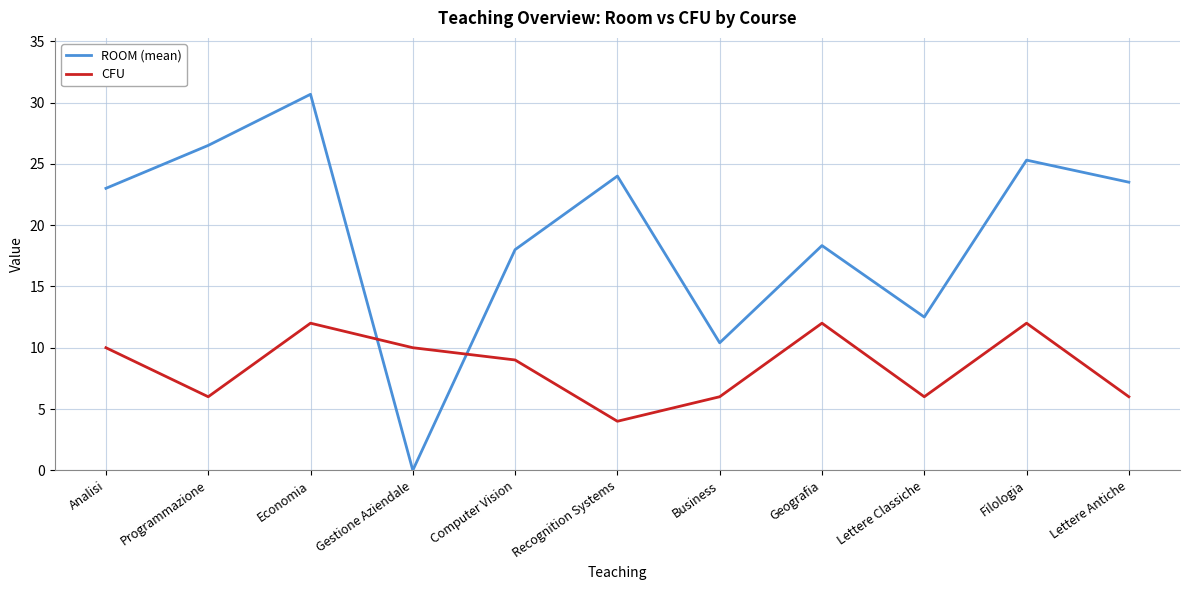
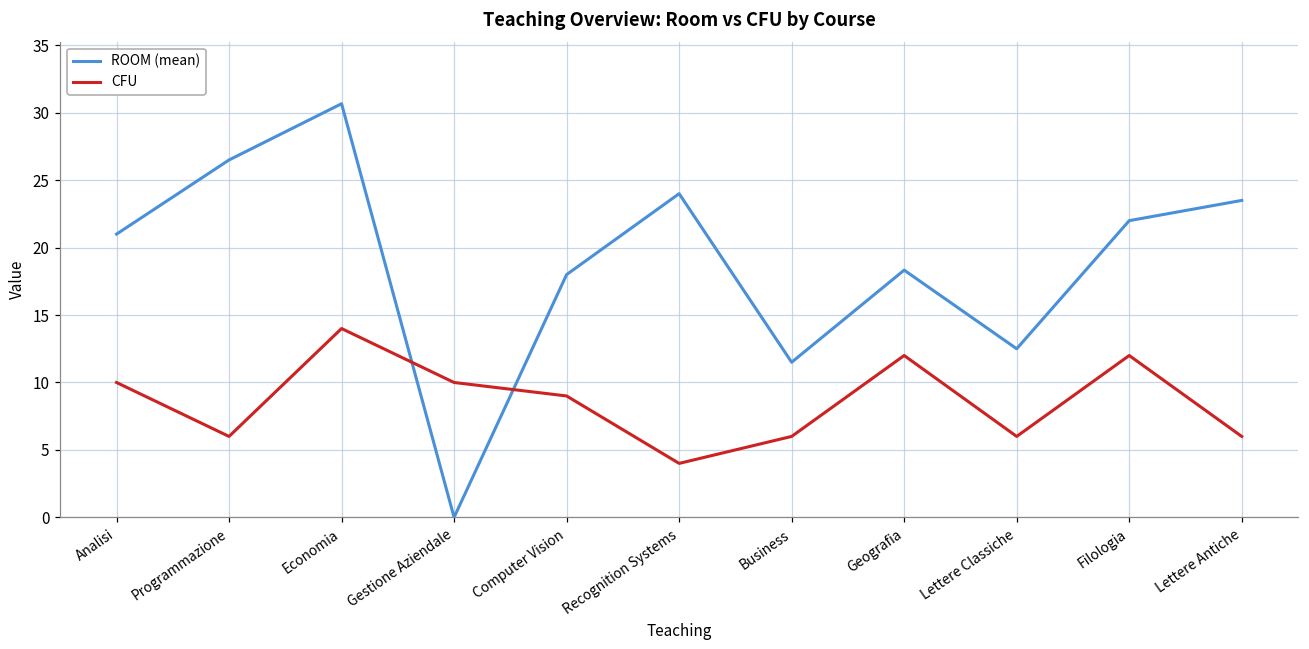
  {
    "ROOM (mean)": {
-     "Analisi": 23,
+     "Analisi": 21,
      "Programmazione": 26.5,
      "Economia": 30.7,
      "Gestione Aziendale": 0.0,
      "Computer Vision": 18.0,
      "Recognition Systems": 24.0,
-     "Business": 10.4,
+     "Business": 11.5,
      "Geografia": 18.3,
      "Lettere Classiche": 12.5,
-     "Filologia": 25.3,
+     "Filologia": 22.0,
      "Lettere Antiche": 23.5
    },
    "CFU": {
      "Analisi": 10,
      "Programmazione": 6,
-     "Economia": 12,
+     "Economia": 14,
      "Gestione Aziendale": 10,
      "Computer Vision": 9,
      "Recognition Systems": 4,
      "Business": 6,
      "Geografia": 12,
      "Lettere Classiche": 6,
      "Filologia": 12,
      "Lettere Antiche": 6
    }
  }
